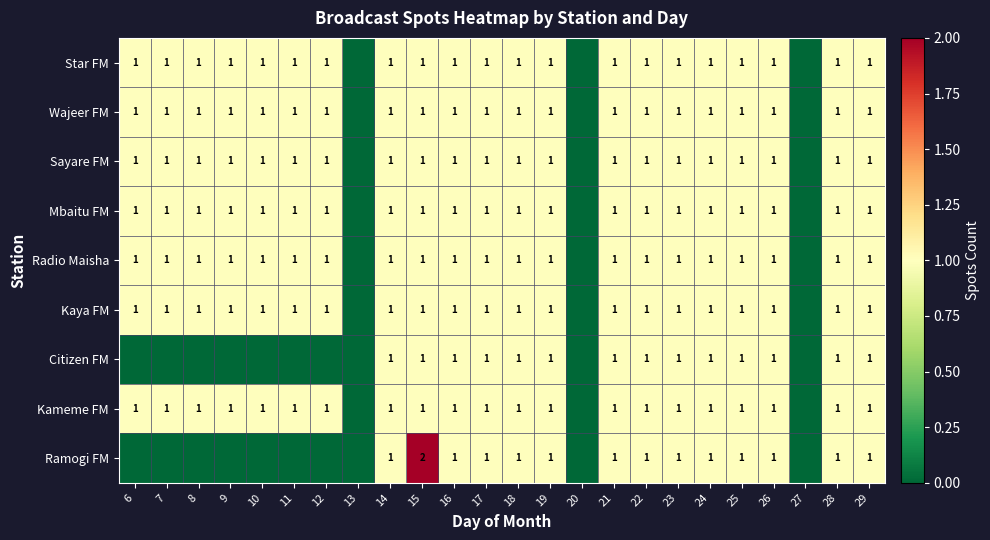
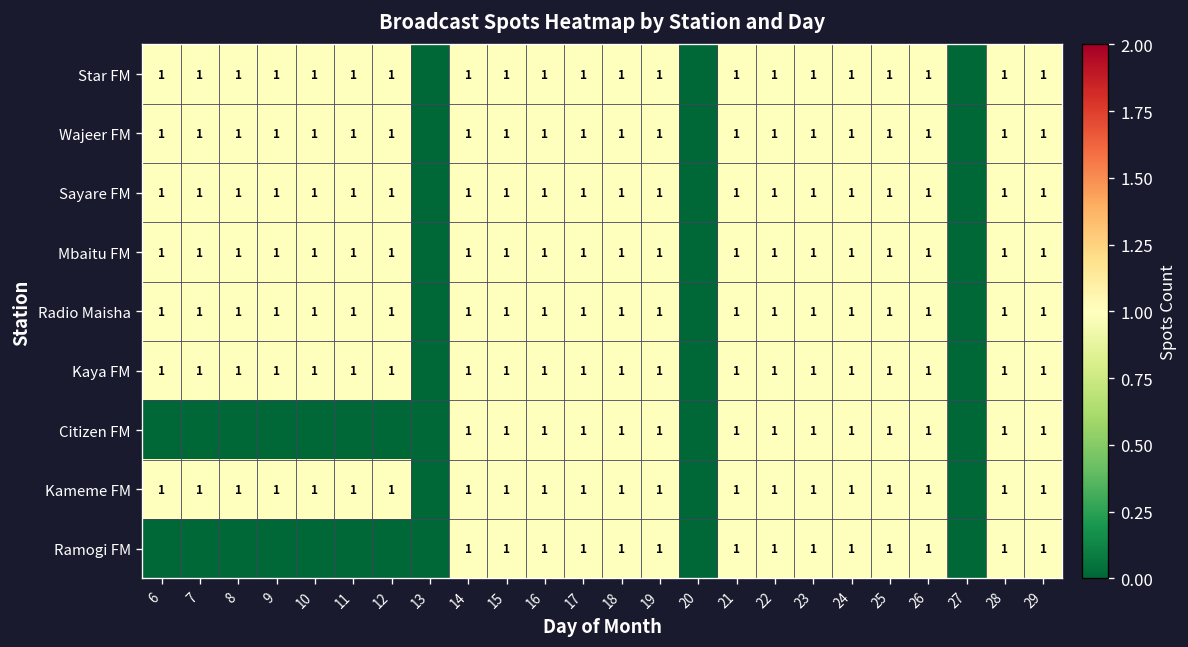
  {
    "Star FM": {
      "6": 1,
      "7": 1,
      "8": 1,
      "9": 1,
      "10": 1,
      "11": 1,
      "12": 1,
      "14": 1,
      "15": 1,
      "16": 1,
      "17": 1,
      "18": 1,
      "19": 1,
      "21": 1,
      "22": 1,
      "23": 1,
      "24": 1,
      "25": 1,
      "26": 1,
      "28": 1,
      "29": 1
    },
    "Wajeer FM": {
      "6": 1,
      "7": 1,
      "8": 1,
      "9": 1,
      "10": 1,
      "11": 1,
      "12": 1,
      "14": 1,
      "15": 1,
      "16": 1,
      "17": 1,
      "18": 1,
      "19": 1,
      "21": 1,
      "22": 1,
      "23": 1,
      "24": 1,
      "25": 1,
      "26": 1,
      "28": 1,
      "29": 1
    },
    "Sayare FM": {
      "6": 1,
      "7": 1,
      "8": 1,
      "9": 1,
      "10": 1,
      "11": 1,
      "12": 1,
      "14": 1,
      "15": 1,
      "16": 1,
      "17": 1,
      "18": 1,
      "19": 1,
      "21": 1,
      "22": 1,
      "23": 1,
      "24": 1,
      "25": 1,
      "26": 1,
      "28": 1,
      "29": 1
    },
    "Mbaitu FM": {
      "6": 1,
      "7": 1,
      "8": 1,
      "9": 1,
      "10": 1,
      "11": 1,
      "12": 1,
      "14": 1,
      "15": 1,
      "16": 1,
      "17": 1,
      "18": 1,
      "19": 1,
      "21": 1,
      "22": 1,
      "23": 1,
      "24": 1,
      "25": 1,
      "26": 1,
      "28": 1,
      "29": 1
    },
    "Radio Maisha": {
      "6": 1,
      "7": 1,
      "8": 1,
      "9": 1,
      "10": 1,
      "11": 1,
      "12": 1,
      "14": 1,
      "15": 1,
      "16": 1,
      "17": 1,
      "18": 1,
      "19": 1,
      "21": 1,
      "22": 1,
      "23": 1,
      "24": 1,
      "25": 1,
      "26": 1,
      "28": 1,
      "29": 1
    },
    "Kaya FM": {
      "6": 1,
      "7": 1,
      "8": 1,
      "9": 1,
      "10": 1,
      "11": 1,
      "12": 1,
      "14": 1,
      "15": 1,
      "16": 1,
      "17": 1,
      "18": 1,
      "19": 1,
      "21": 1,
      "22": 1,
      "23": 1,
      "24": 1,
      "25": 1,
      "26": 1,
      "28": 1,
      "29": 1
    },
    "Citizen FM": {
      "14": 1,
      "15": 1,
      "16": 1,
      "17": 1,
      "18": 1,
      "19": 1,
      "21": 1,
      "22": 1,
      "23": 1,
      "24": 1,
      "25": 1,
      "26": 1,
      "28": 1,
      "29": 1
    },
    "Kameme FM": {
      "6": 1,
      "7": 1,
      "8": 1,
      "9": 1,
      "10": 1,
      "11": 1,
      "12": 1,
      "14": 1,
      "15": 1,
      "16": 1,
      "17": 1,
      "18": 1,
      "19": 1,
      "21": 1,
      "22": 1,
      "23": 1,
      "24": 1,
      "25": 1,
      "26": 1,
      "28": 1,
      "29": 1
    },
    "Ramogi FM": {
      "14": 1,
-     "15": 2,
+     "15": 1,
      "16": 1,
      "17": 1,
      "18": 1,
      "19": 1,
      "21": 1,
      "22": 1,
      "23": 1,
      "24": 1,
      "25": 1,
      "26": 1,
      "28": 1,
      "29": 1
    }
  }
